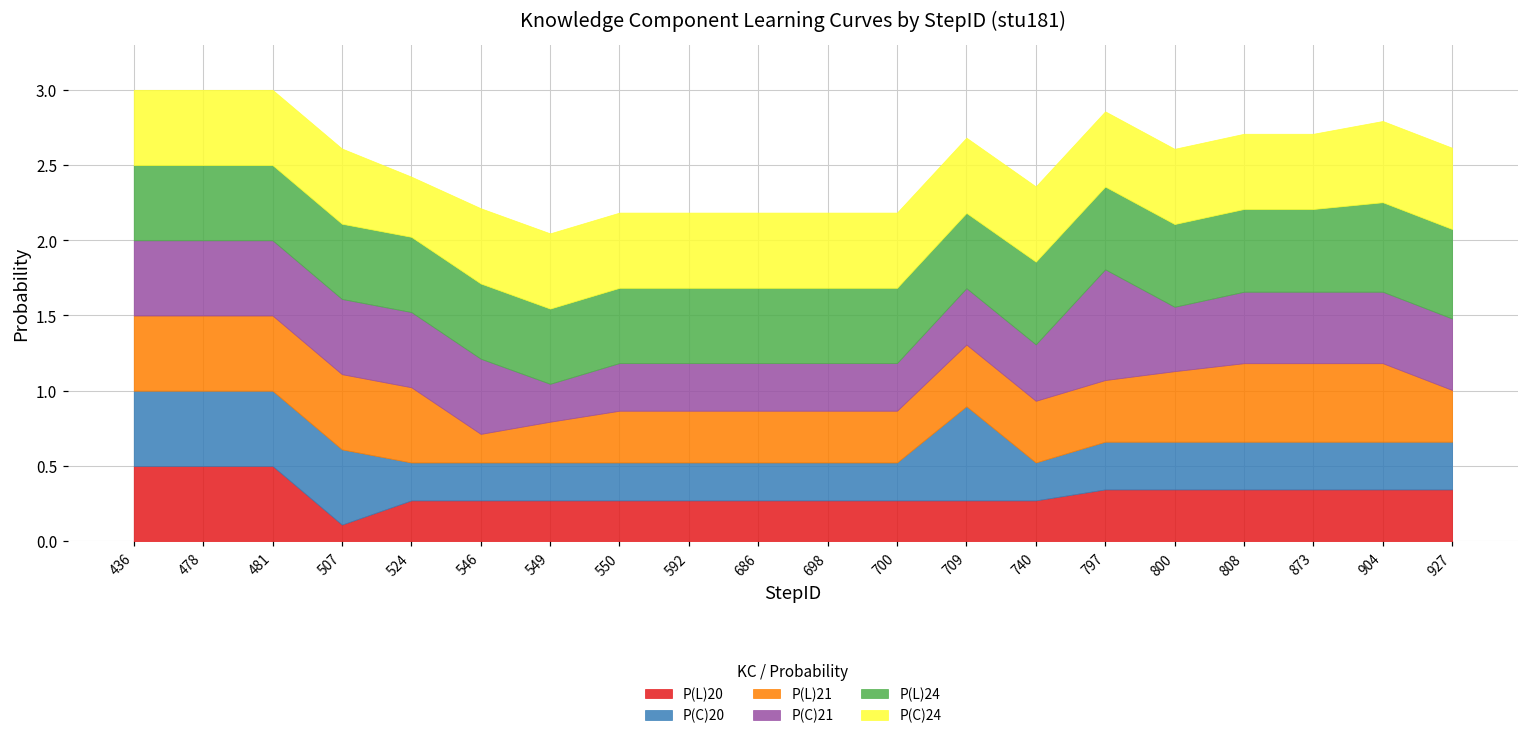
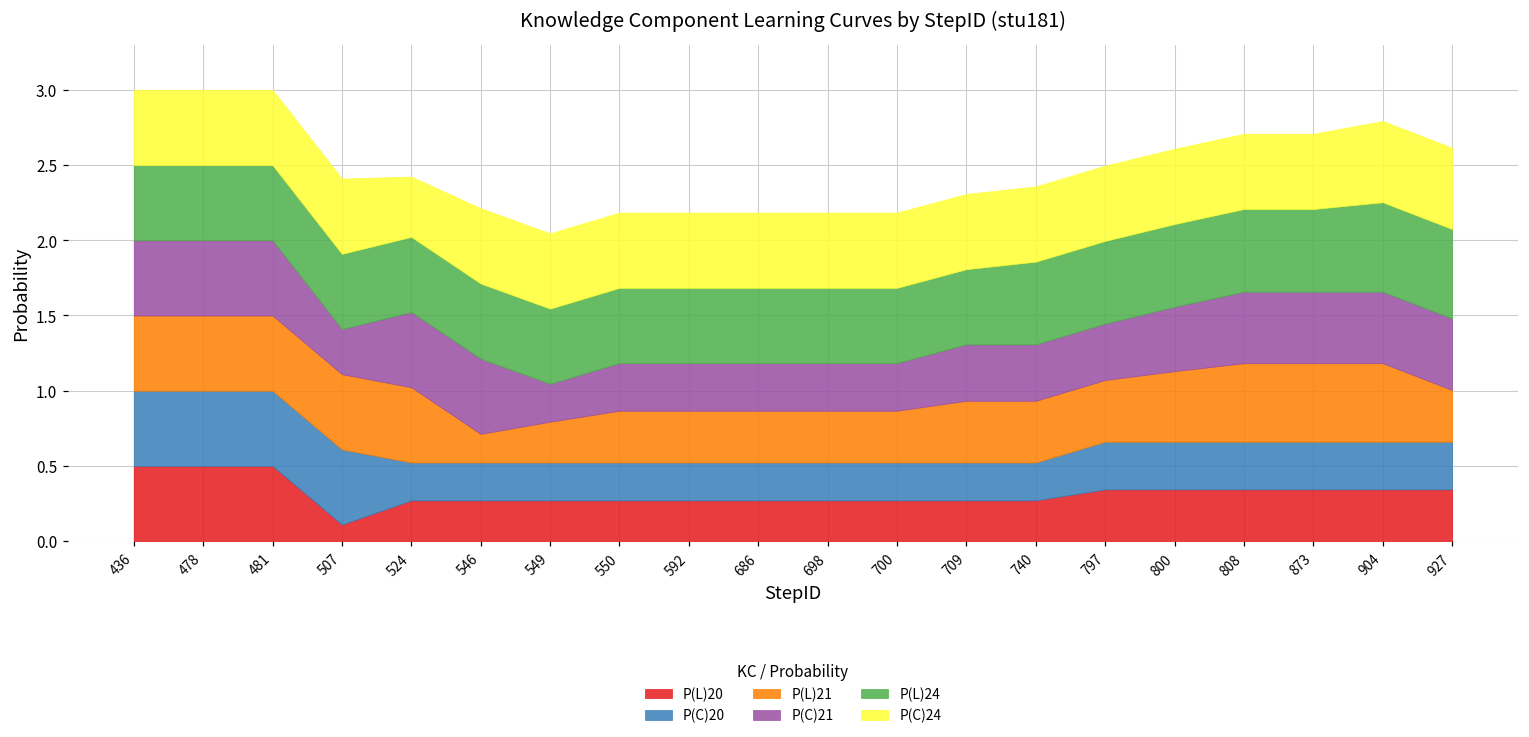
  {
    "P(L)20": {
      "436": 0.50,
      "478": 0.50,
      "481": 0.50,
      "507": 0.11,
      "524": 0.27,
      "546": 0.27,
      "549": 0.27,
      "550": 0.27,
      "592": 0.27,
      "686": 0.27,
      "698": 0.27,
      "700": 0.27,
      "709": 0.27,
      "740": 0.27,
      "797": 0.34,
      "800": 0.34,
      "808": 0.34,
      "873": 0.34,
      "904": 0.34,
      "927": 0.34
    },
    "P(C)20": {
      "436": 0.50,
      "478": 0.50,
      "481": 0.50,
      "507": 0.50,
      "524": 0.25,
      "546": 0.25,
      "549": 0.25,
      "550": 0.25,
      "592": 0.25,
      "686": 0.25,
      "698": 0.25,
      "700": 0.25,
-     "709": 0.63,
+     "709": 0.25,
      "740": 0.25,
      "797": 0.32,
      "800": 0.32,
      "808": 0.32,
      "873": 0.32,
      "904": 0.32,
      "927": 0.32
    },
    "P(L)21": {
      "436": 0.50,
      "478": 0.50,
      "481": 0.50,
      "507": 0.50,
      "524": 0.50,
      "546": 0.19,
      "549": 0.27,
      "550": 0.34,
      "592": 0.34,
      "686": 0.34,
      "698": 0.34,
      "700": 0.34,
      "709": 0.41,
      "740": 0.41,
      "797": 0.41,
      "800": 0.47,
      "808": 0.52,
      "873": 0.52,
      "904": 0.52,
      "927": 0.34
    },
    "P(C)21": {
      "436": 0.50,
      "478": 0.50,
      "481": 0.50,
-     "507": 0.5,
+     "507": 0.3,
      "524": 0.50,
      "546": 0.50,
      "549": 0.25,
      "550": 0.32,
      "592": 0.32,
      "686": 0.32,
      "698": 0.32,
      "700": 0.32,
      "709": 0.38,
      "740": 0.38,
-     "797": 0.74,
+     "797": 0.38,
      "800": 0.43,
      "808": 0.47,
      "873": 0.47,
      "904": 0.47,
      "927": 0.48
    },
    "P(L)24": {
      "436": 0.50,
      "478": 0.50,
      "481": 0.50,
      "507": 0.50,
      "524": 0.50,
      "546": 0.50,
      "549": 0.50,
      "550": 0.50,
      "592": 0.50,
      "686": 0.50,
      "698": 0.50,
      "700": 0.50,
      "709": 0.50,
      "740": 0.55,
      "797": 0.55,
      "800": 0.55,
      "808": 0.55,
      "873": 0.55,
      "904": 0.60,
      "927": 0.60
    },
    "P(C)24": {
      "436": 0.50,
      "478": 0.50,
      "481": 0.50,
      "507": 0.50,
      "524": 0.40,
      "546": 0.50,
      "549": 0.50,
      "550": 0.50,
      "592": 0.50,
      "686": 0.50,
      "698": 0.50,
      "700": 0.50,
      "709": 0.50,
      "740": 0.50,
      "797": 0.50,
      "800": 0.50,
      "808": 0.50,
      "873": 0.50,
      "904": 0.54,
      "927": 0.54
    }
  }
